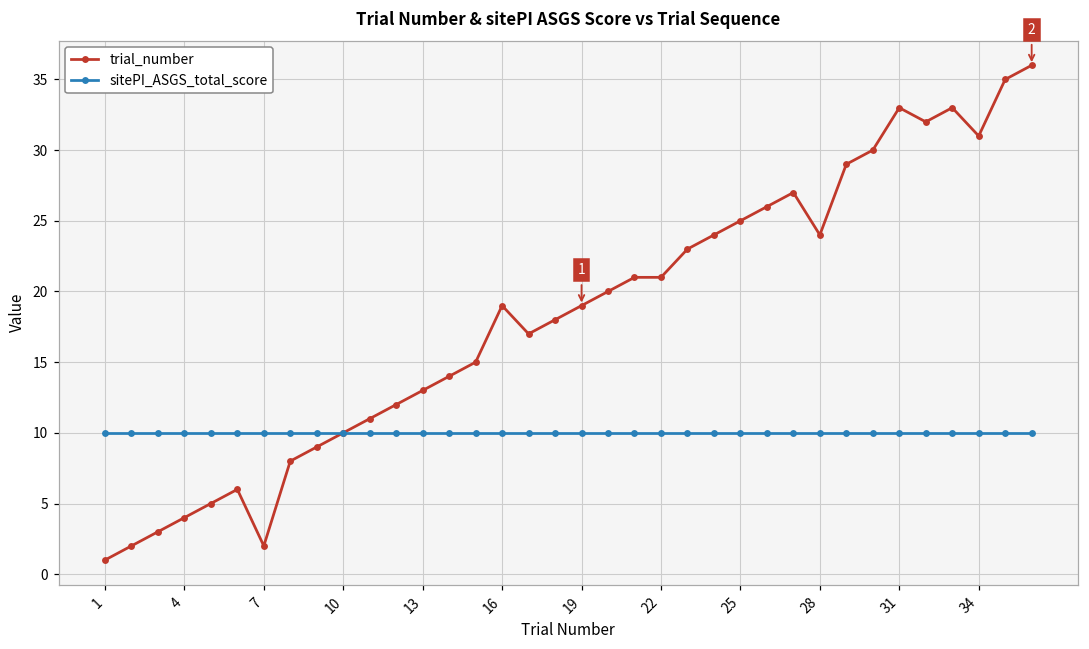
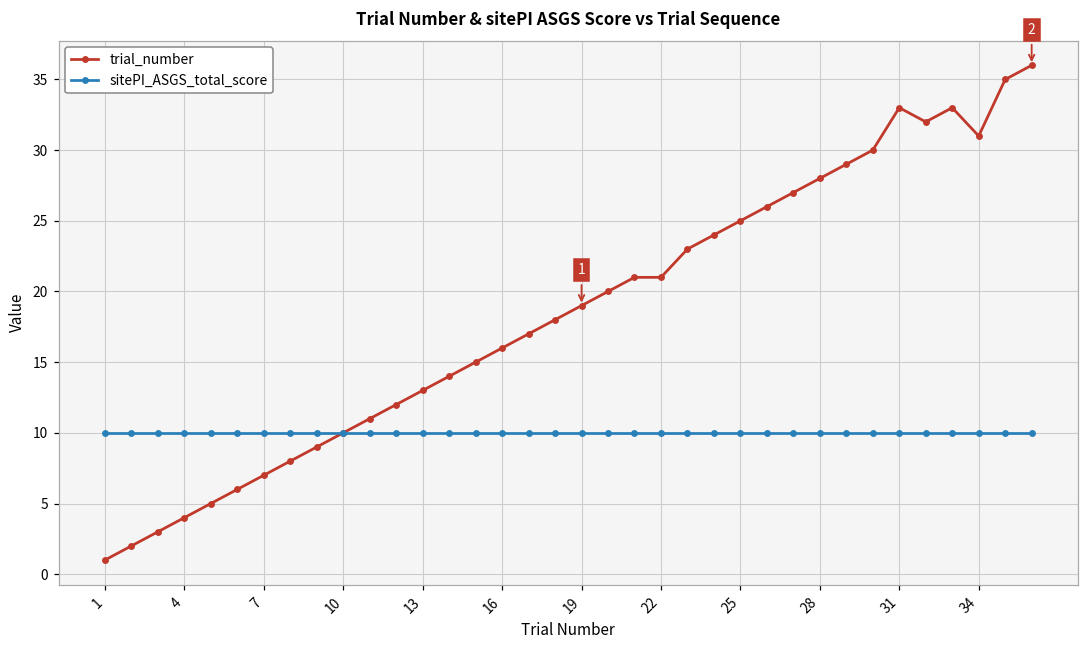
  {
    "trial_number": {
      "1": 1,
      "4": 4,
-     "7": 2,
+     "7": 7,
      "13": 13,
-     "16": 19,
+     "16": 16,
      "22": 21,
      "25": 25,
-     "28": 24,
+     "28": 28,
      "31": 33,
      "34": 31
    },
    "sitePI_ASGS_total_score": {
      "1": 10,
      "4": 10,
      "7": 10,
      "13": 10,
      "16": 10,
      "19": 10,
      "22": 10,
      "25": 10,
      "28": 10,
      "31": 10,
      "34": 10
    }
  }
